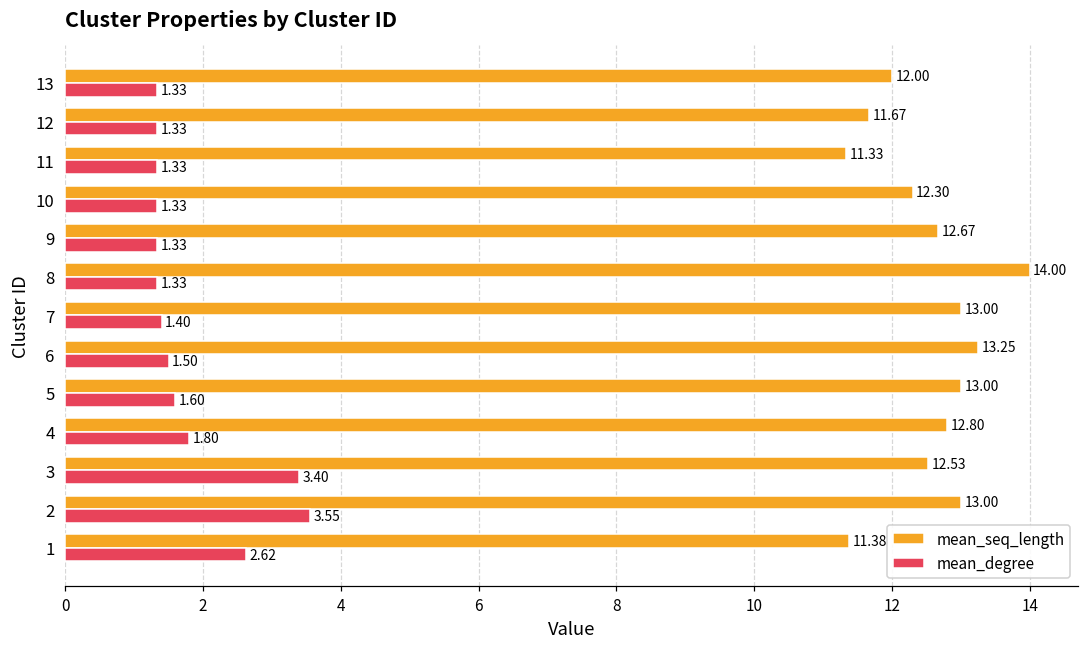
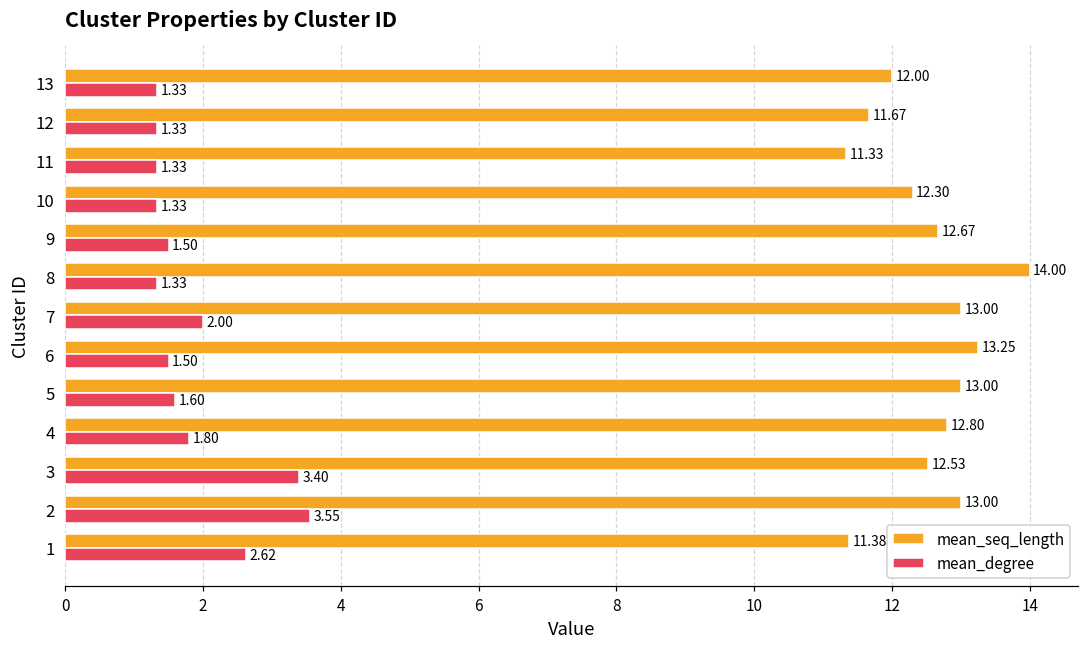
  {
    "mean_seq_length": {
      "13": 12.00,
      "12": 11.67,
      "11": 11.33,
      "10": 12.30,
      "9": 12.67,
      "8": 14.00,
      "7": 13.00,
      "6": 13.25,
      "5": 13.00,
      "4": 12.80,
      "3": 12.53,
      "2": 13.00
    },
    "mean_degree": {
      "13": 1.33,
      "12": 1.33,
      "11": 1.33,
      "10": 1.33,
-     "9": 1.33,
+     "9": 1.50,
      "8": 1.33,
-     "7": 1.40,
+     "7": 2.00,
      "6": 1.50,
      "5": 1.60,
      "4": 1.80,
      "3": 3.40,
      "2": 3.55,
      "1": 2.62
    }
  }
